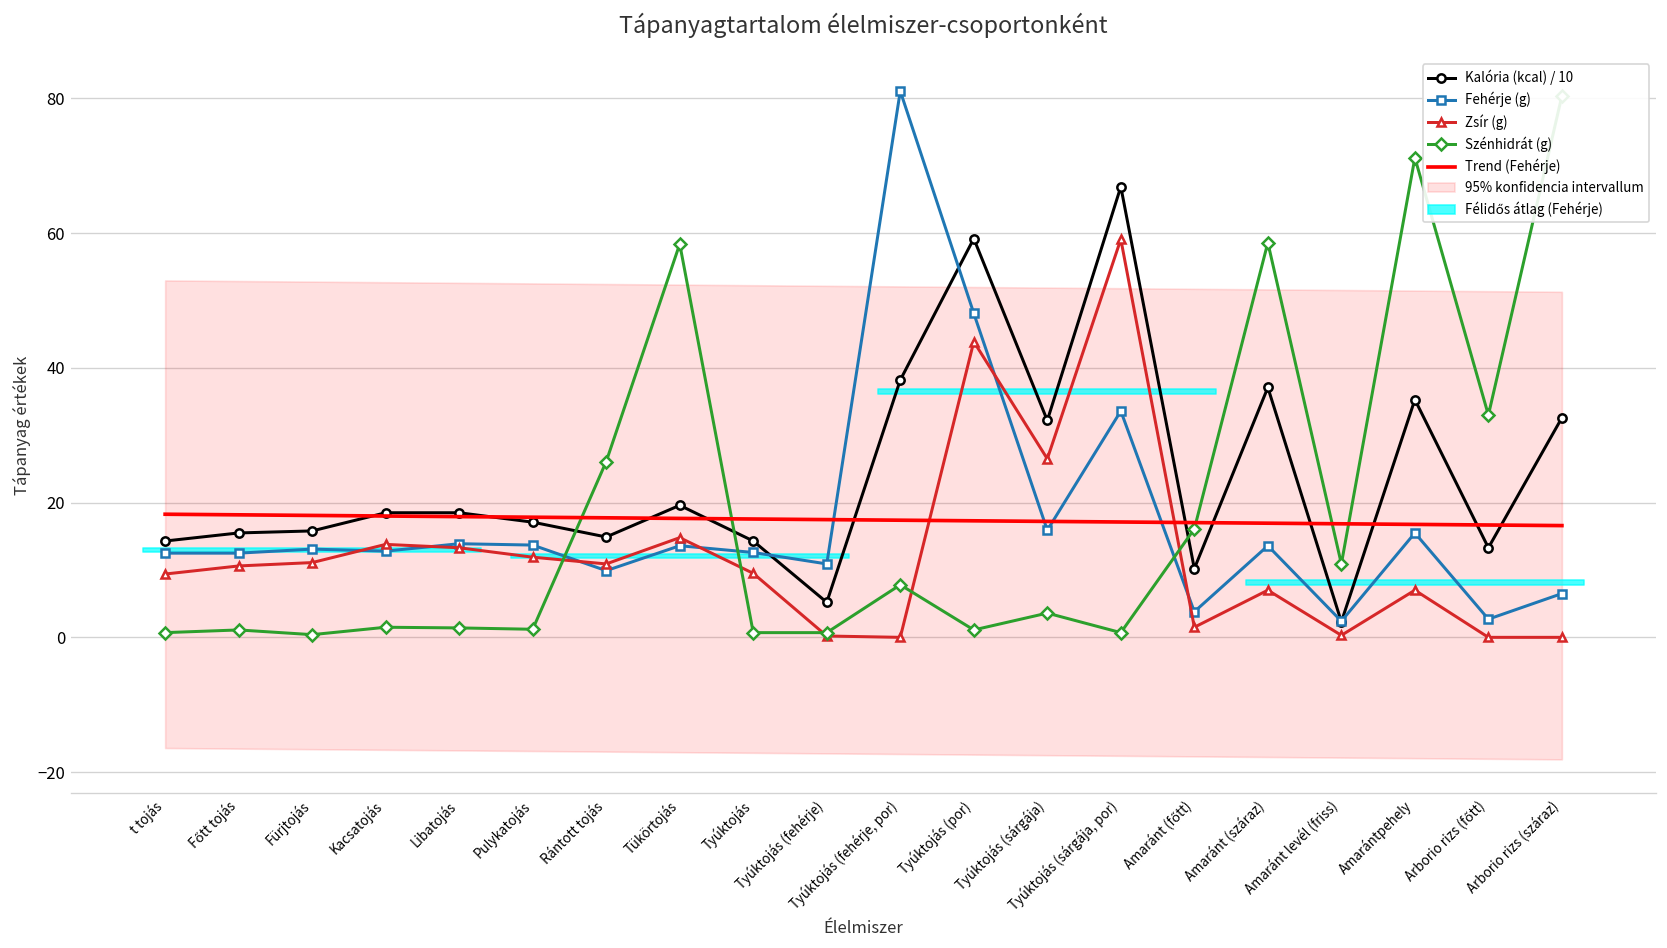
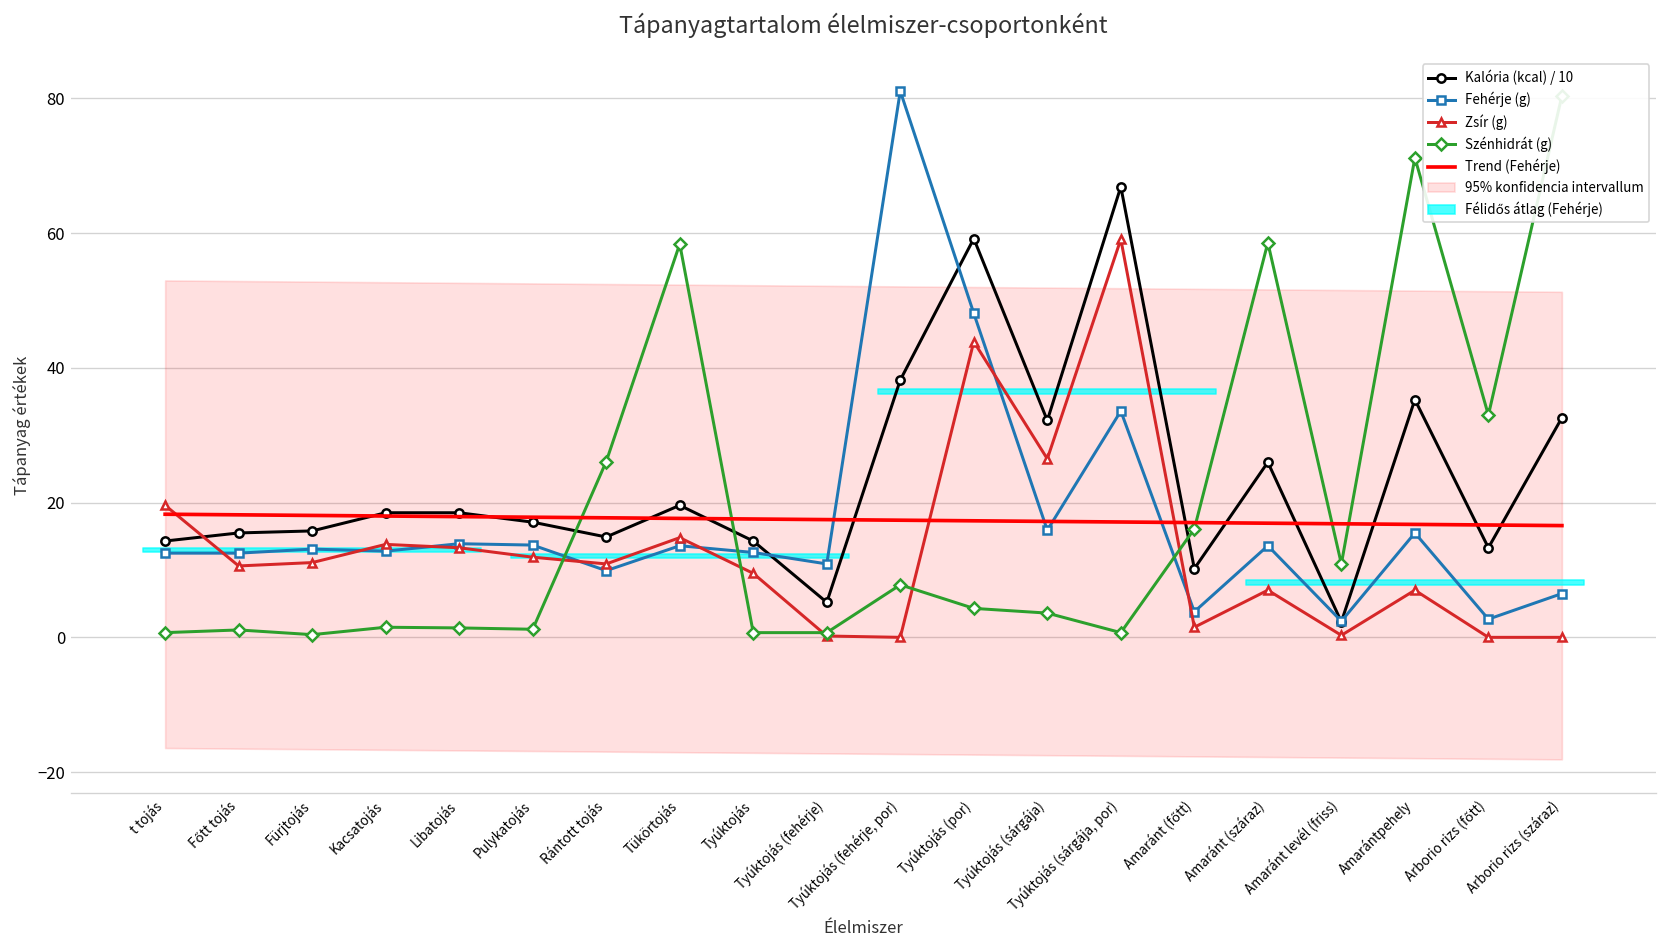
  {
    "Kalória (kcal) / 10": {
      "t tojás": 14,
      "Főtt tojás": 16,
      "Fürjtojás": 16,
      "Kacsatojás": 19,
      "Libatojás": 19,
      "Pulykatojás": 17,
      "Rántott tojás": 15,
      "Tükörtojás": 20,
      "Tyúktojás": 14,
      "Tyúktojás (fehérje)": 5,
      "Tyúktojás (fehérje, por)": 38,
      "Tyúktojás (por)": 59,
      "Tyúktojás (sárgája)": 32,
      "Tyúktojás (sárgája, por)": 67,
      "Amaránt (főtt)": 10,
-     "Amaránt (száraz)": 37,
+     "Amaránt (száraz)": 26,
      "Amarántpehely": 35,
      "Arborio rizs (főtt)": 13,
      "Arborio rizs (száraz)": 33
    },
    "Fehérje (g)": {
      "t tojás": 13,
      "Főtt tojás": 13,
      "Fürjtojás": 13,
      "Kacsatojás": 13,
      "Libatojás": 14,
      "Pulykatojás": 14,
      "Rántott tojás": 10,
      "Tükörtojás": 14,
      "Tyúktojás": 13,
      "Tyúktojás (fehérje)": 11,
      "Tyúktojás (fehérje, por)": 81,
      "Tyúktojás (por)": 48,
      "Tyúktojás (sárgája)": 16,
      "Tyúktojás (sárgája, por)": 34,
      "Amaránt (főtt)": 4,
      "Amaránt (száraz)": 14,
      "Amarántpehely": 16,
      "Arborio rizs (főtt)": 3,
      "Arborio rizs (száraz)": 7
    },
    "Zsír (g)": {
-     "t tojás": 9,
+     "t tojás": 20,
      "Főtt tojás": 11,
      "Fürjtojás": 11,
      "Kacsatojás": 14,
      "Libatojás": 13,
      "Pulykatojás": 12,
      "Rántott tojás": 11,
      "Tükörtojás": 15,
      "Tyúktojás": 10,
      "Tyúktojás (fehérje)": 0,
      "Tyúktojás (fehérje, por)": 0,
      "Tyúktojás (por)": 44,
      "Tyúktojás (sárgája)": 27,
      "Tyúktojás (sárgája, por)": 59,
      "Amaránt (főtt)": 2,
      "Amaránt (száraz)": 7,
      "Amaránt levél (friss)": 0,
      "Amarántpehely": 7,
      "Arborio rizs (főtt)": 0,
      "Arborio rizs (száraz)": 0
    },
    "Szénhidrát (g)": {
      "t tojás": 1,
      "Főtt tojás": 1,
      "Fürjtojás": 0,
      "Kacsatojás": 2,
      "Libatojás": 1,
      "Pulykatojás": 1,
      "Rántott tojás": 26,
      "Tükörtojás": 58,
      "Tyúktojás": 1,
      "Tyúktojás (fehérje)": 1,
      "Tyúktojás (fehérje, por)": 8,
-     "Tyúktojás (por)": 1,
+     "Tyúktojás (por)": 4,
      "Tyúktojás (sárgája)": 4,
      "Tyúktojás (sárgája, por)": 1,
      "Amaránt (főtt)": 16,
      "Amaránt (száraz)": 59,
      "Amaránt levél (friss)": 11,
      "Amarántpehely": 71,
      "Arborio rizs (főtt)": 33
    }
  }
